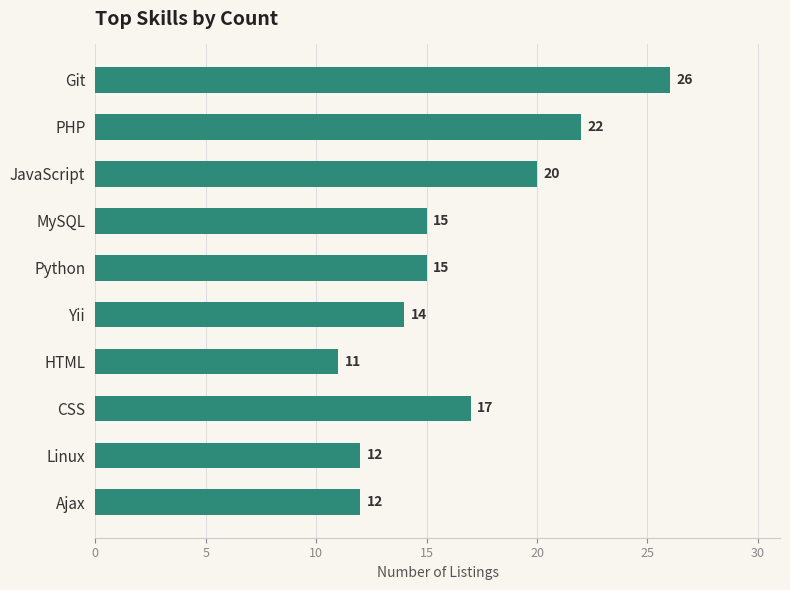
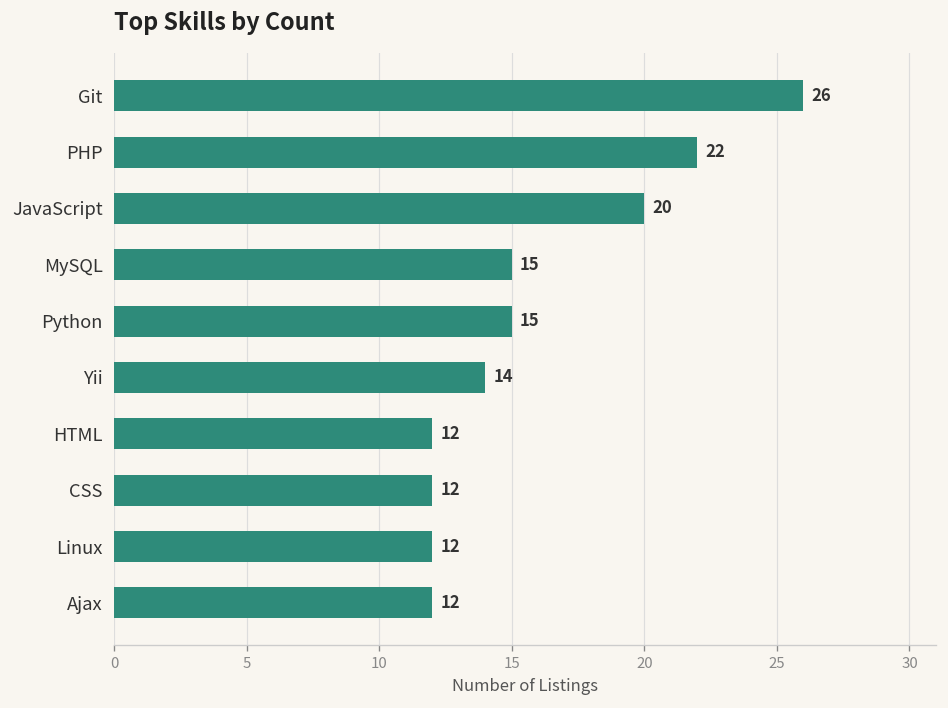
  {
    "Git": 26,
    "PHP": 22,
    "JavaScript": 20,
    "MySQL": 15,
    "Python": 15,
    "Yii": 14,
-   "HTML": 11,
-   "CSS": 17,
+   "HTML": 12,
+   "CSS": 12,
    "Linux": 12,
    "Ajax": 12
  }
